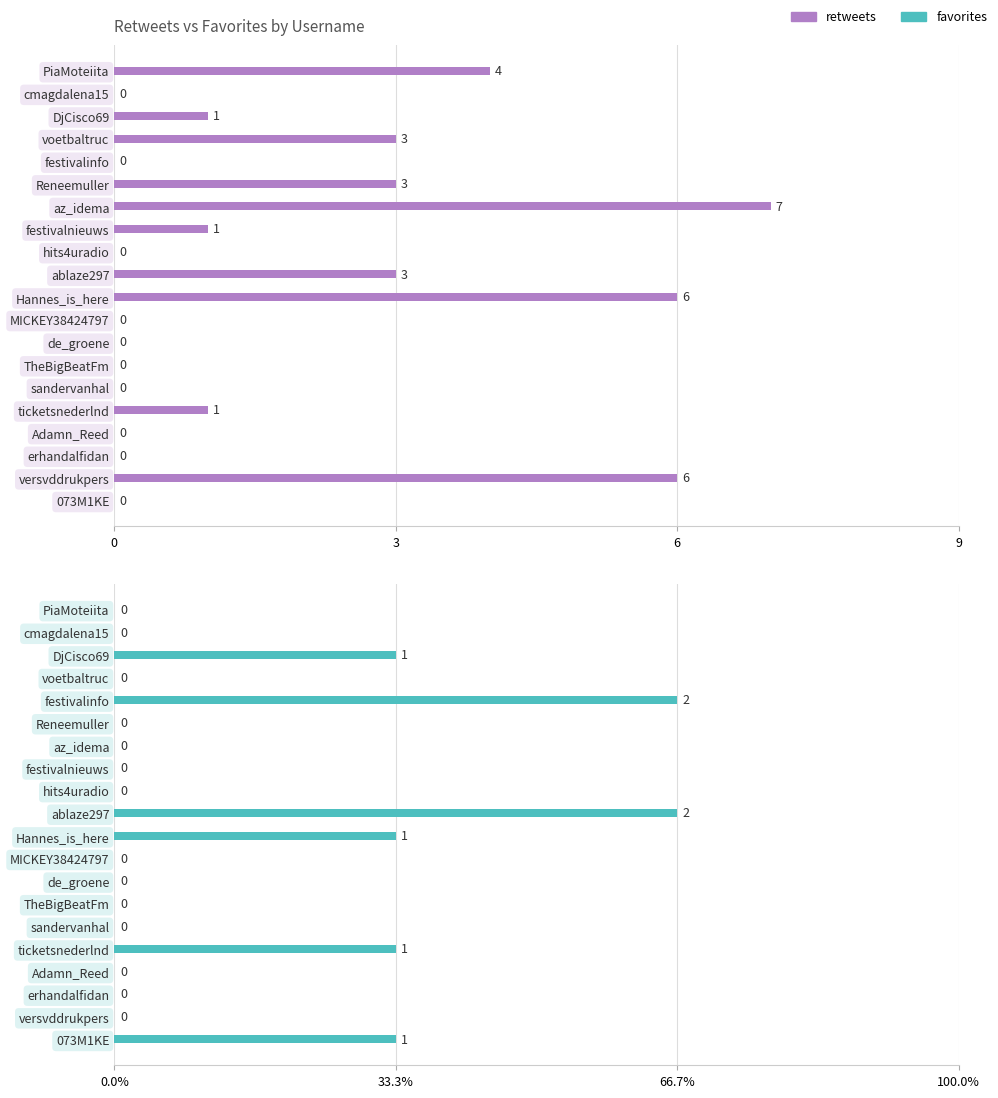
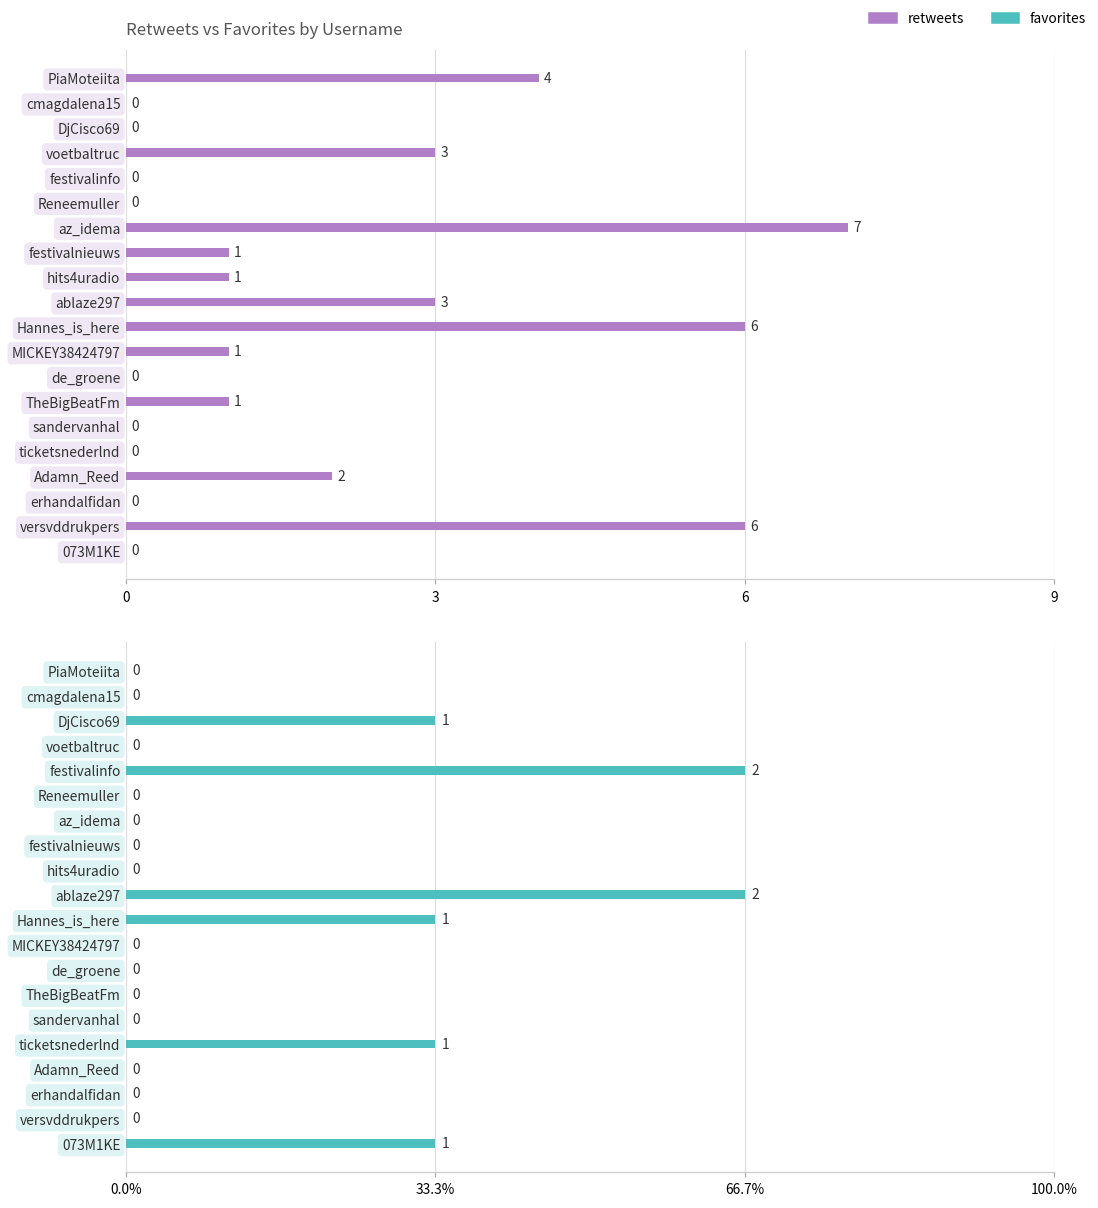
  {
    "Retweets vs Favorites by Username": {
      "PiaMoteiita": 4,
      "cmagdalena15": 0,
-     "DjCisco69": 1,
+     "DjCisco69": 0,
      "voetbaltruc": 3,
      "festivalinfo": 0,
-     "Reneemuller": 3,
+     "Reneemuller": 0,
      "az_idema": 7,
      "festivalnieuws": 1,
-     "hits4uradio": 0,
+     "hits4uradio": 1,
      "ablaze297": 3,
      "Hannes_is_here": 6,
-     "MICKEY38424797": 0,
+     "MICKEY38424797": 1,
      "de_groene": 0,
-     "TheBigBeatFm": 0,
+     "TheBigBeatFm": 1,
      "sandervanhal": 0,
-     "ticketsnederlnd": 1,
-     "Adamn_Reed": 0,
+     "ticketsnederlnd": 0,
+     "Adamn_Reed": 2,
      "erhandalfidan": 0,
      "versvddrukpers": 6,
      "073M1KE": 0
    }
  }
